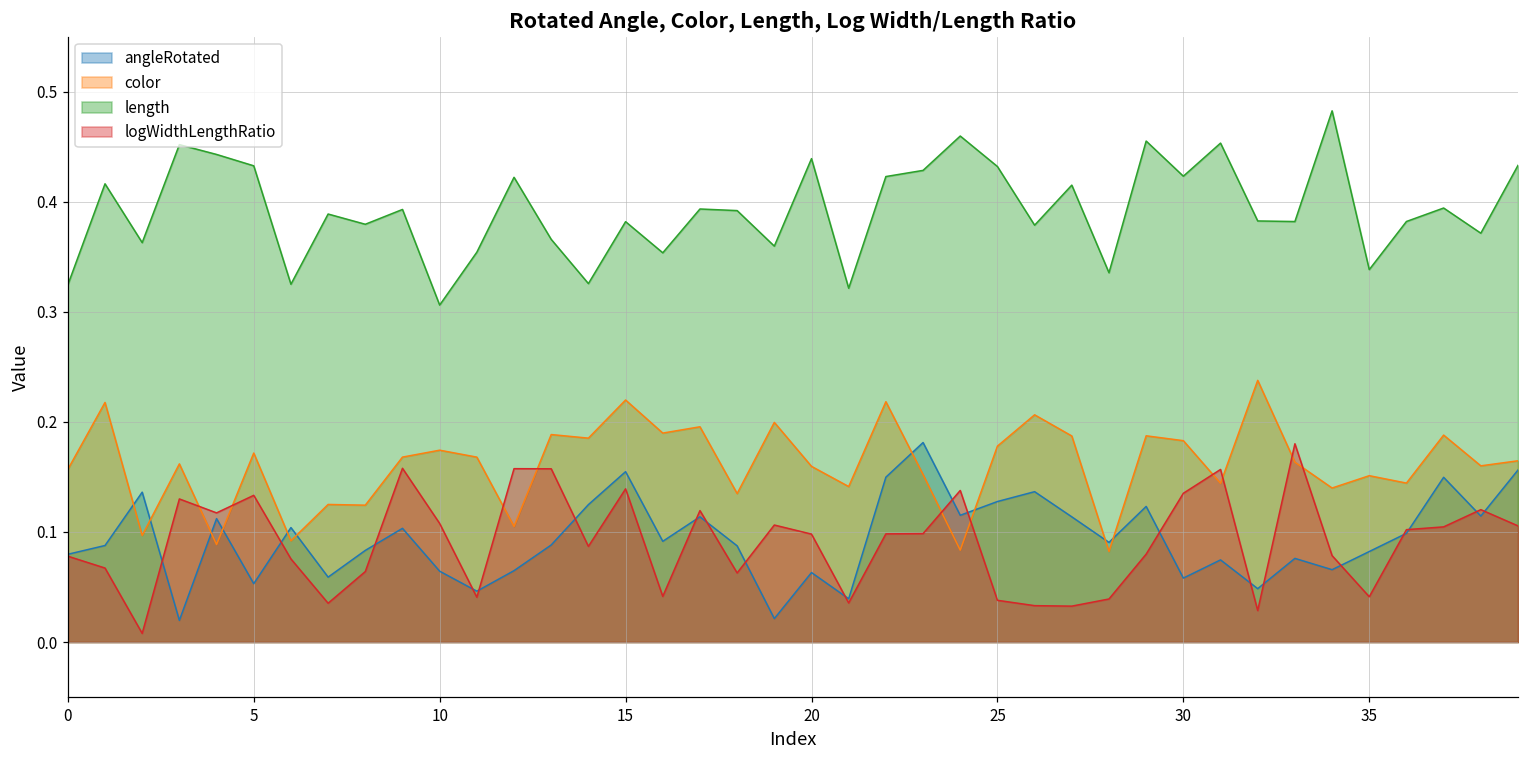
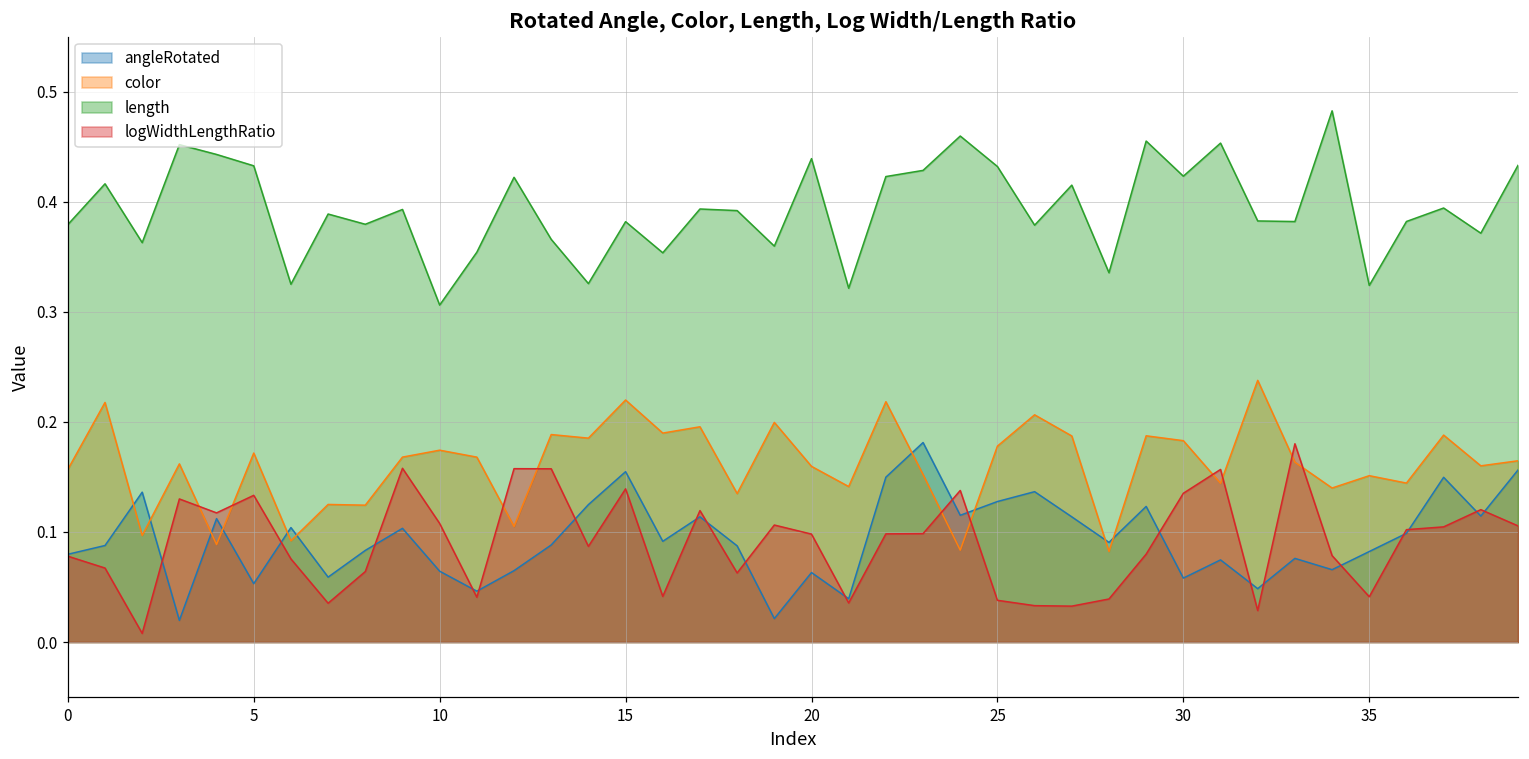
  {
    "angleRotated": {
      "5": 0.053,
      "10": 0.064,
      "15": 0.155,
      "20": 0.063,
      "25": 0.128,
      "30": 0.058,
      "35": 0.082
    },
    "length": {
-     "0": 0.324,
+     "0": 0.379,
      "5": 0.433,
      "10": 0.306,
      "15": 0.382,
      "20": 0.439,
      "25": 0.432,
      "30": 0.423,
-     "35": 0.338
+     "35": 0.324
    }
  }
